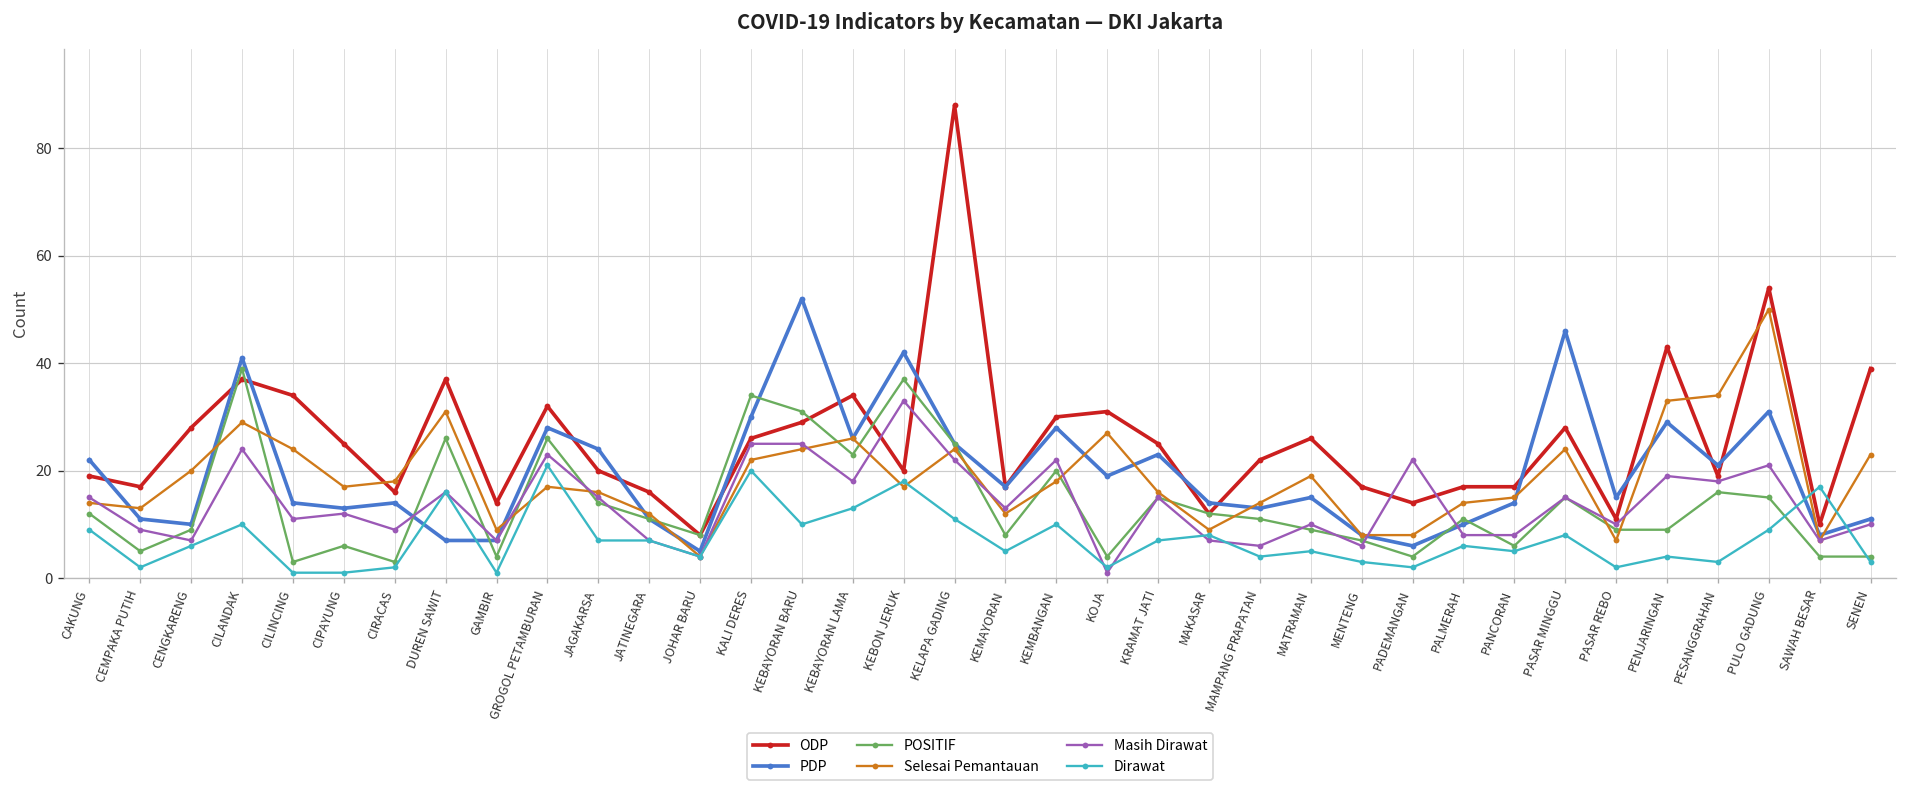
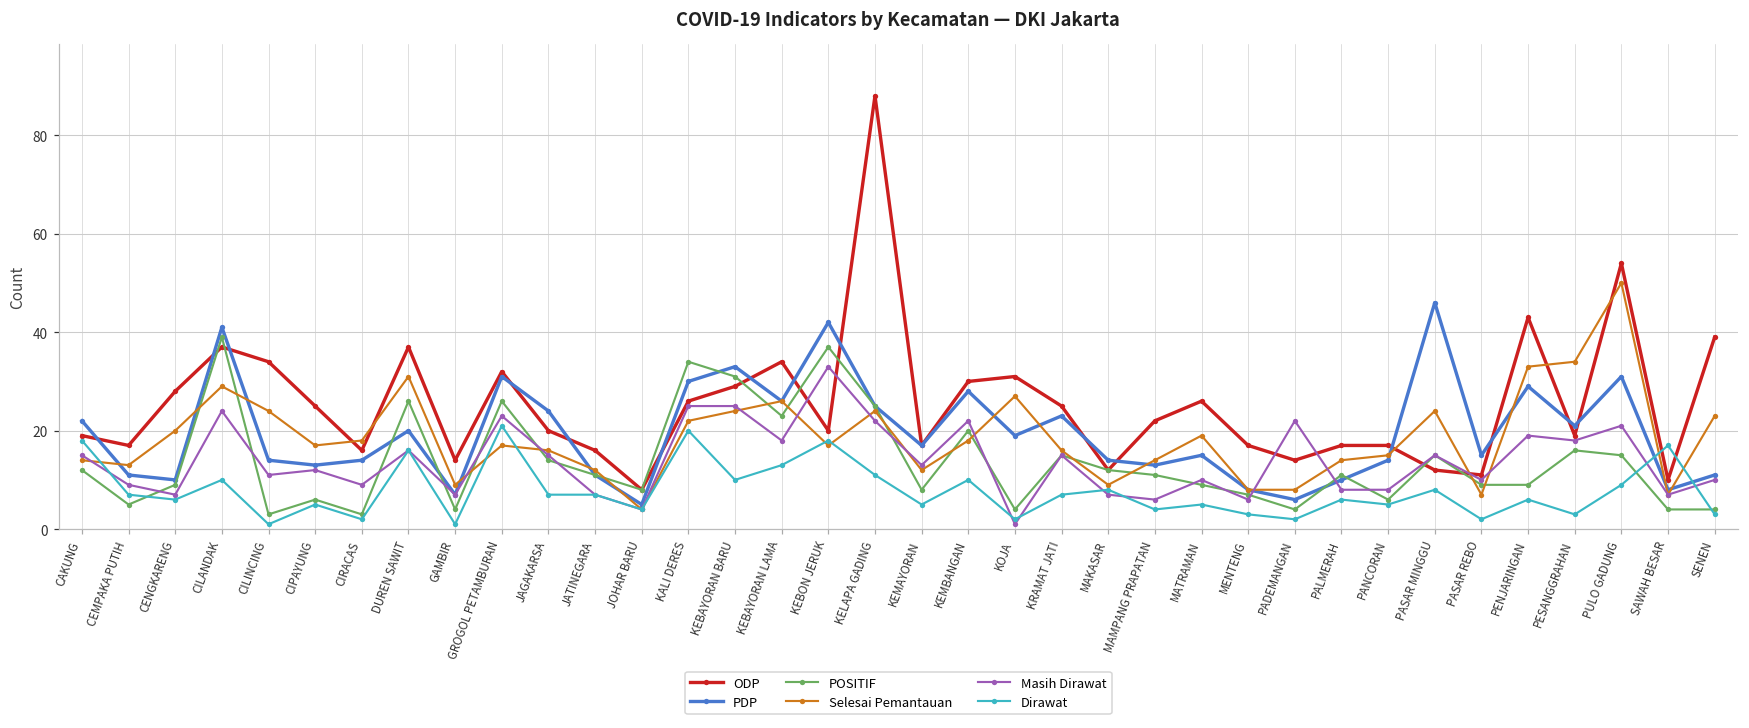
  {
    "ODP": {
      "CAKUNG": 19,
      "CEMPAKA PUTIH": 17,
      "CENGKARENG": 28,
      "CILANDAK": 37,
      "CILINCING": 34,
      "CIPAYUNG": 25,
      "CIRACAS": 16,
      "DUREN SAWIT": 37,
      "GAMBIR": 14,
      "GROGOL PETAMBURAN": 32,
      "JAGAKARSA": 20,
      "JATINEGARA": 16,
      "KALI DERES": 26,
      "KEBAYORAN BARU": 29,
      "KEBAYORAN LAMA": 34,
      "KEBON JERUK": 20,
      "KELAPA GADING": 88,
      "KEMBANGAN": 30,
      "KOJA": 31,
      "KRAMAT JATI": 25,
      "MAMPANG PRAPATAN": 22,
      "MATRAMAN": 26,
      "MENTENG": 17,
      "PADEMANGAN": 14,
      "PALMERAH": 17,
      "PANCORAN": 17,
-     "PASAR MINGGU": 28,
+     "PASAR MINGGU": 12,
      "PASAR REBO": 11,
      "PENJARINGAN": 43,
      "PESANGGRAHAN": 19,
      "PULO GADUNG": 54,
      "SAWAH BESAR": 10,
      "SENEN": 39
    },
    "PDP": {
      "CAKUNG": 22,
      "CEMPAKA PUTIH": 11,
      "CENGKARENG": 10,
      "CILANDAK": 41,
      "CILINCING": 14,
      "CIPAYUNG": 13,
      "CIRACAS": 14,
-     "DUREN SAWIT": 7,
-     "GROGOL PETAMBURAN": 28,
+     "DUREN SAWIT": 20,
+     "GROGOL PETAMBURAN": 31,
      "JAGAKARSA": 24,
      "JOHAR BARU": 5,
      "KALI DERES": 30,
-     "KEBAYORAN BARU": 52,
+     "KEBAYORAN BARU": 33,
      "KEBON JERUK": 42,
      "KEMBANGAN": 28,
      "KOJA": 19,
      "KRAMAT JATI": 23,
      "MAKASAR": 14,
      "MAMPANG PRAPATAN": 13,
      "MATRAMAN": 15,
      "PADEMANGAN": 6,
      "PALMERAH": 10,
      "PANCORAN": 14,
      "PASAR MINGGU": 46,
      "PASAR REBO": 15,
      "PENJARINGAN": 29,
      "PESANGGRAHAN": 21,
      "PULO GADUNG": 31,
      "SAWAH BESAR": 8,
      "SENEN": 11
    },
    "POSITIF": {
      "CAKUNG": 12,
      "CEMPAKA PUTIH": 5,
      "CENGKARENG": 9,
      "CILANDAK": 39,
      "CILINCING": 3,
      "CIPAYUNG": 6,
      "CIRACAS": 3,
      "DUREN SAWIT": 26,
      "GAMBIR": 4,
      "GROGOL PETAMBURAN": 26,
      "JAGAKARSA": 14,
      "KALI DERES": 34,
      "KEBAYORAN BARU": 31,
      "KEBAYORAN LAMA": 23,
      "KEBON JERUK": 37,
      "KEMAYORAN": 8,
      "KEMBANGAN": 20,
      "KOJA": 4,
      "MAMPANG PRAPATAN": 11,
      "MATRAMAN": 9,
      "MENTENG": 7,
      "PADEMANGAN": 4,
      "PALMERAH": 11,
      "PANCORAN": 6,
      "PASAR REBO": 9,
      "PENJARINGAN": 9,
      "PESANGGRAHAN": 16,
      "PULO GADUNG": 15,
      "SAWAH BESAR": 4,
      "SENEN": 4
    },
    "Selesai Pemantauan": {
      "CAKUNG": 14,
      "CEMPAKA PUTIH": 13,
      "CENGKARENG": 20,
      "CILANDAK": 29,
      "CILINCING": 24,
      "CIPAYUNG": 17,
      "CIRACAS": 18,
      "DUREN SAWIT": 31,
      "GAMBIR": 9,
      "GROGOL PETAMBURAN": 17,
      "JAGAKARSA": 16,
      "JATINEGARA": 12,
      "KALI DERES": 22,
      "KEBAYORAN BARU": 24,
      "KEBON JERUK": 17,
      "KELAPA GADING": 24,
      "KEMAYORAN": 12,
      "KEMBANGAN": 18,
      "KOJA": 27,
      "KRAMAT JATI": 16,
      "MAKASAR": 9,
      "MAMPANG PRAPATAN": 14,
      "MATRAMAN": 19,
      "PADEMANGAN": 8,
      "PALMERAH": 14,
      "PANCORAN": 15,
      "PASAR MINGGU": 24,
      "PASAR REBO": 7,
      "PENJARINGAN": 33,
      "PESANGGRAHAN": 34,
      "PULO GADUNG": 50,
      "SENEN": 23
    },
    "Masih Dirawat": {
      "CAKUNG": 15,
      "CEMPAKA PUTIH": 9,
      "CENGKARENG": 7,
      "CILANDAK": 24,
      "CILINCING": 11,
      "CIPAYUNG": 12,
      "CIRACAS": 9,
      "GROGOL PETAMBURAN": 23,
      "JAGAKARSA": 15,
      "KALI DERES": 25,
      "KEBAYORAN BARU": 25,
      "KEBAYORAN LAMA": 18,
      "KEBON JERUK": 33,
      "KELAPA GADING": 22,
      "KEMAYORAN": 13,
      "KEMBANGAN": 22,
      "KOJA": 1,
      "MAKASAR": 7,
      "MAMPANG PRAPATAN": 6,
      "MATRAMAN": 10,
      "MENTENG": 6,
      "PADEMANGAN": 22,
      "PALMERAH": 8,
      "PANCORAN": 8,
      "PASAR REBO": 10,
      "PENJARINGAN": 19,
      "PESANGGRAHAN": 18,
      "PULO GADUNG": 21,
      "SENEN": 10
    },
    "Dirawat": {
-     "CAKUNG": 9,
-     "CEMPAKA PUTIH": 2,
+     "CAKUNG": 18,
+     "CEMPAKA PUTIH": 7,
      "CENGKARENG": 6,
      "CILANDAK": 10,
      "CILINCING": 1,
-     "CIPAYUNG": 1,
+     "CIPAYUNG": 5,
      "CIRACAS": 2,
      "GAMBIR": 1,
      "GROGOL PETAMBURAN": 21,
      "JAGAKARSA": 7,
      "KALI DERES": 20,
      "KEBAYORAN BARU": 10,
      "KEBAYORAN LAMA": 13,
      "KEBON JERUK": 18,
      "KELAPA GADING": 11,
      "KEMAYORAN": 5,
      "KEMBANGAN": 10,
      "KOJA": 2,
      "KRAMAT JATI": 7,
      "MAKASAR": 8,
      "MAMPANG PRAPATAN": 4,
      "MATRAMAN": 5,
      "MENTENG": 3,
      "PADEMANGAN": 2,
      "PALMERAH": 6,
      "PANCORAN": 5,
      "PASAR MINGGU": 8,
      "PASAR REBO": 2,
-     "PENJARINGAN": 4,
+     "PENJARINGAN": 6,
      "PESANGGRAHAN": 3,
      "PULO GADUNG": 9,
      "SAWAH BESAR": 17,
      "SENEN": 3
    }
  }
